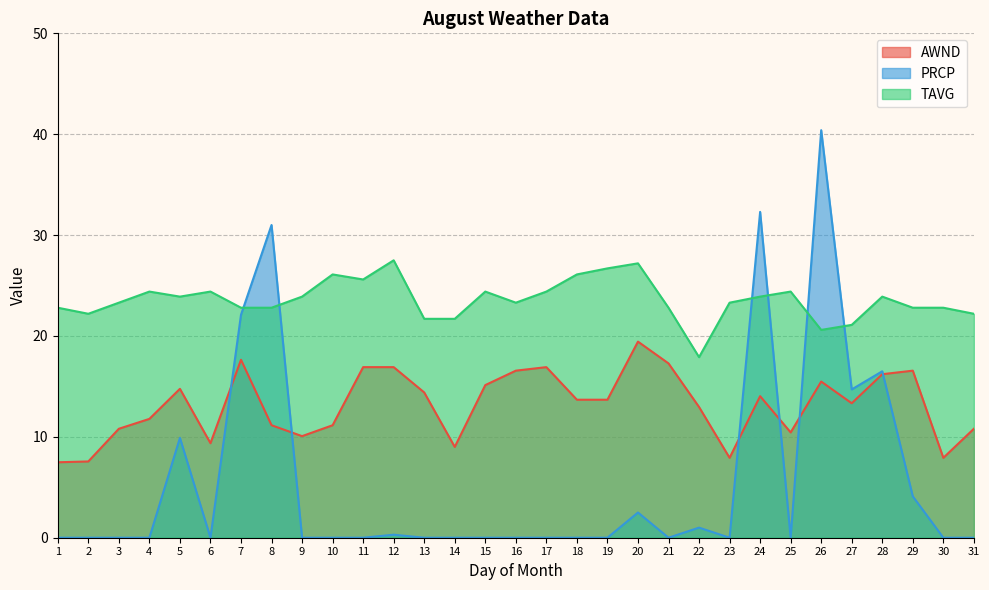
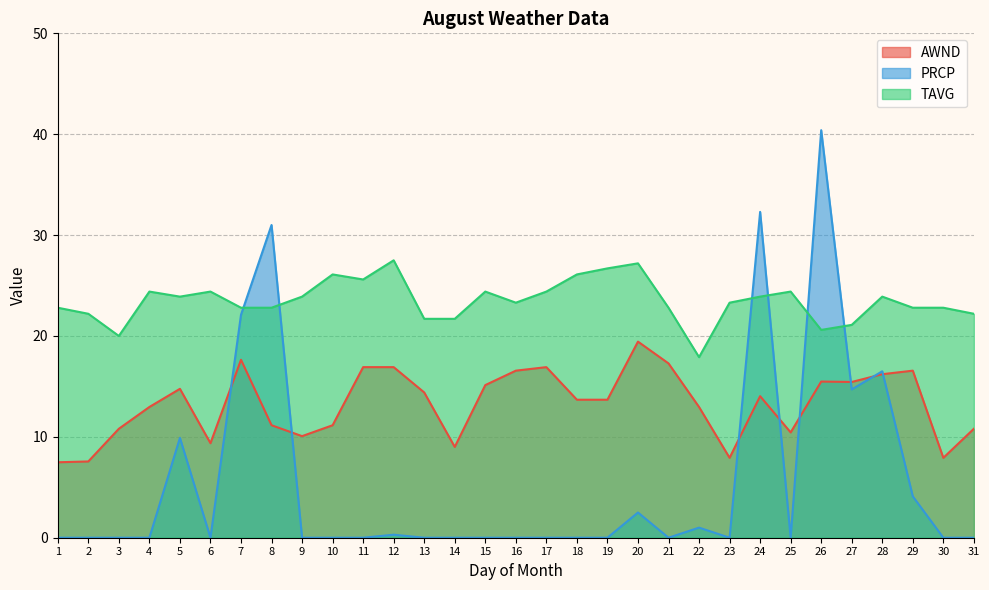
  {
    "AWND": {
      "1": 7.5,
      "2": 7.6,
      "3": 10.8,
-     "4": 11.8,
+     "4": 13.0,
      "5": 14.8,
      "6": 9.4,
      "7": 17.6,
      "8": 11.2,
      "9": 10.1,
      "10": 11.2,
      "11": 16.9,
      "12": 16.9,
      "13": 14.4,
      "14": 9.0,
      "15": 15.1,
      "16": 16.6,
      "17": 16.9,
      "18": 13.7,
      "19": 13.7,
      "20": 19.4,
      "21": 17.3,
      "22": 13.0,
      "23": 7.9,
      "24": 14.0,
      "25": 10.4,
      "26": 15.5,
-     "27": 13.3,
+     "27": 15.4,
      "28": 16.2,
      "29": 16.6,
      "30": 7.9,
      "31": 10.8
    },
    "PRCP": {
      "1": 0.0,
      "2": 0.0,
      "3": 0.0,
      "4": 0.0,
      "5": 9.9,
      "6": 0.0,
      "7": 22.1,
      "8": 31.0,
      "9": 0.0,
      "10": 0.0,
      "11": 0.0,
      "12": 0.3,
      "13": 0.0,
      "14": 0.0,
      "15": 0.0,
      "16": 0.0,
      "17": 0.0,
      "18": 0.0,
      "19": 0.0,
      "20": 2.5,
      "21": 0.0,
      "22": 1.0,
      "23": 0.0,
      "24": 32.3,
      "25": 0.0,
      "26": 40.4,
      "27": 14.7,
      "28": 16.5,
      "29": 4.1,
      "30": 0.0,
      "31": 0.0
    },
    "TAVG": {
      "1": 22.8,
      "2": 22.2,
-     "3": 23.3,
+     "3": 20.0,
      "4": 24.4,
      "5": 23.9,
      "6": 24.4,
      "7": 22.8,
      "8": 22.8,
      "9": 23.9,
      "10": 26.1,
      "11": 25.6,
      "12": 27.5,
      "13": 21.7,
      "14": 21.7,
      "15": 24.4,
      "16": 23.3,
      "17": 24.4,
      "18": 26.1,
      "19": 26.7,
      "20": 27.2,
      "21": 22.8,
      "22": 17.9,
      "23": 23.3,
      "24": 23.9,
      "25": 24.4,
      "26": 20.6,
      "27": 21.1,
      "28": 23.9,
      "29": 22.8,
      "30": 22.8,
      "31": 22.2
    }
  }
